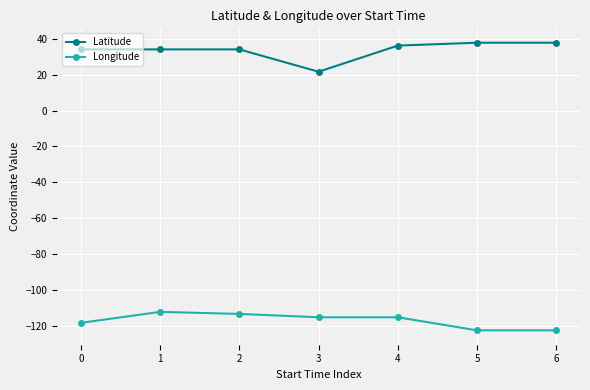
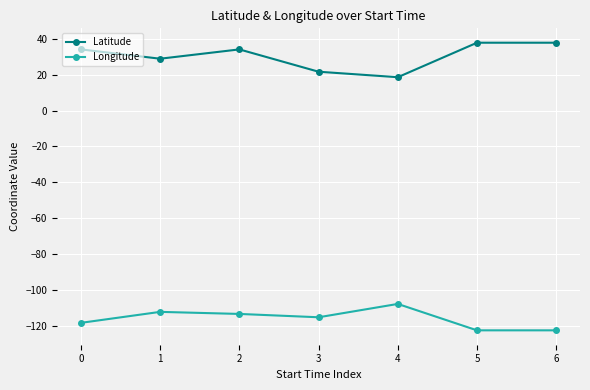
  {
    "Latitude": {
-     "1": 34,
+     "1": 29,
      "2": 34,
      "3": 22,
-     "4": 36,
+     "4": 19,
      "5": 38,
      "6": 38
    },
    "Longitude": {
      "0": -118,
      "1": -112,
      "2": -113,
      "3": -115,
-     "4": -115,
+     "4": -108,
      "5": -122,
      "6": -122
    }
  }
